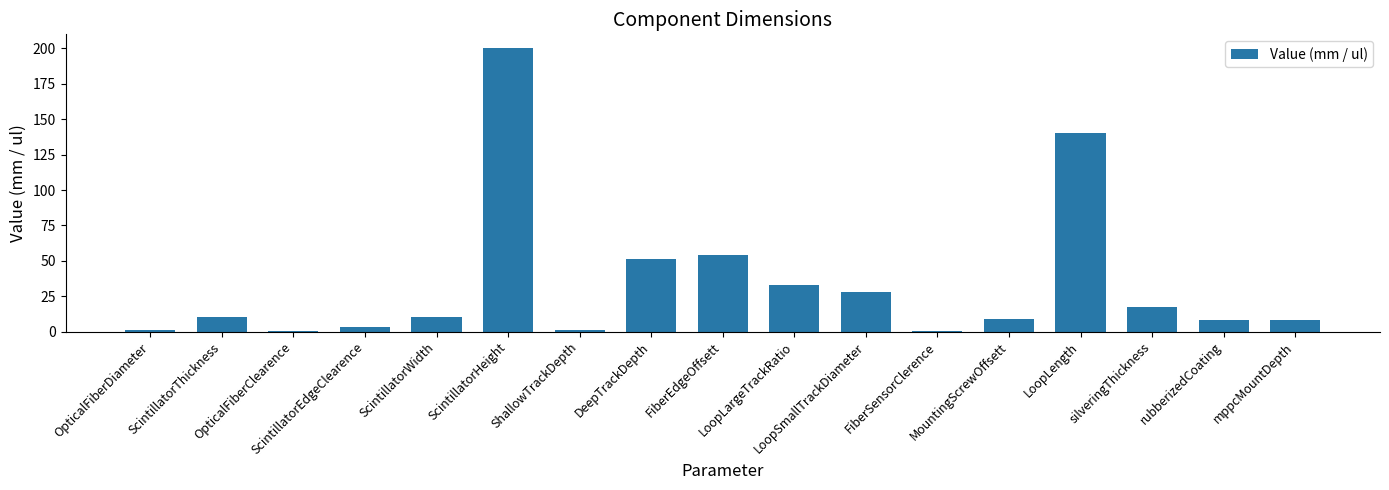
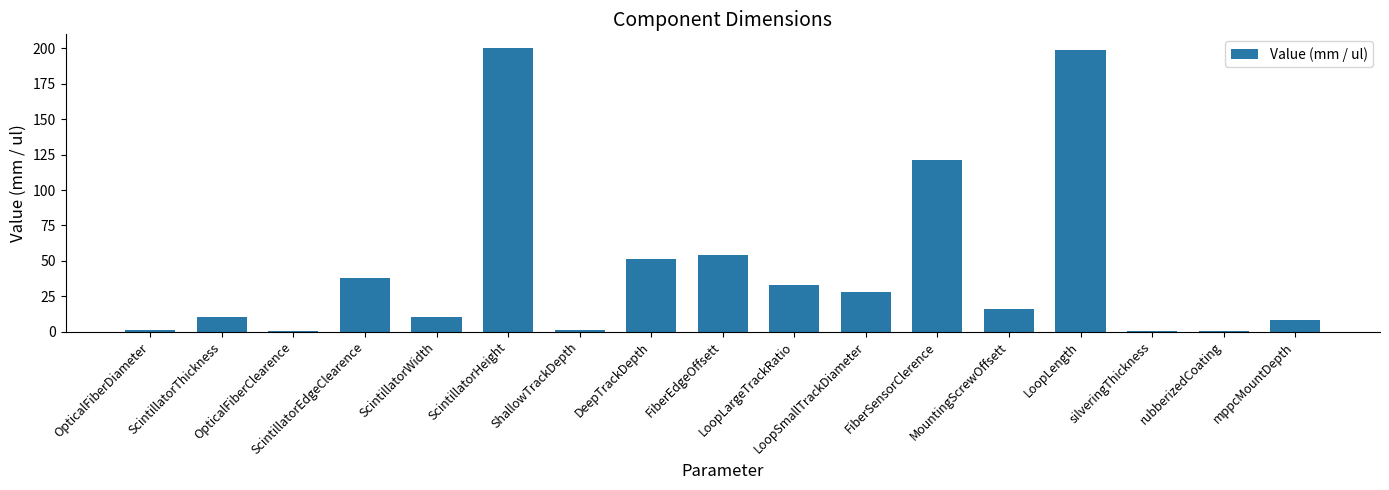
  {
    "ScintillatorThickness": 10,
-   "ScintillatorEdgeClearence": 3,
+   "ScintillatorEdgeClearence": 38,
    "ScintillatorWidth": 10,
    "ScintillatorHeight": 200,
    "DeepTrackDepth": 51,
    "FiberEdgeOffsett": 54,
    "LoopLargeTrackRatio": 33,
    "LoopSmallTrackDiameter": 28,
-   "FiberSensorClerence": 1,
-   "MountingScrewOffsett": 9,
-   "LoopLength": 140,
-   "silveringThickness": 18,
-   "rubberizedCoating": 8,
+   "FiberSensorClerence": 121,
+   "MountingScrewOffsett": 16,
+   "LoopLength": 199,
+   "silveringThickness": 0,
+   "rubberizedCoating": 1,
    "mppcMountDepth": 8
  }
